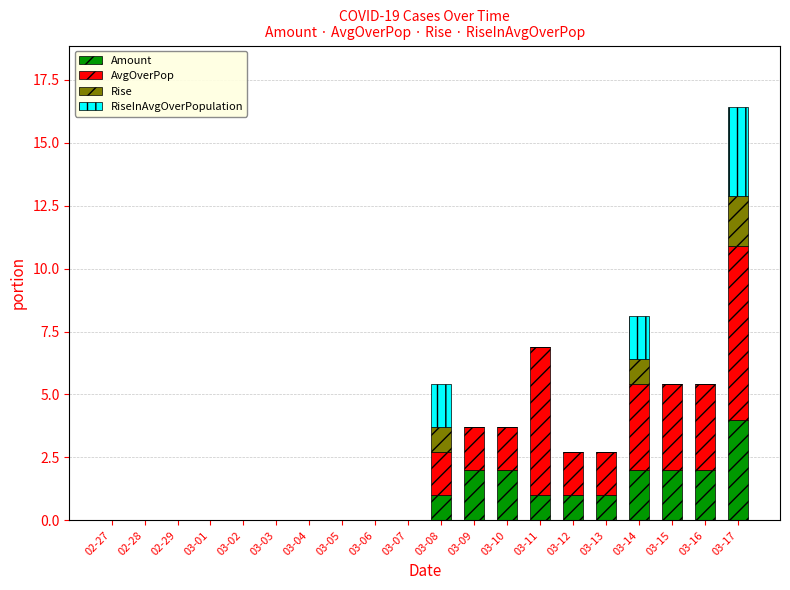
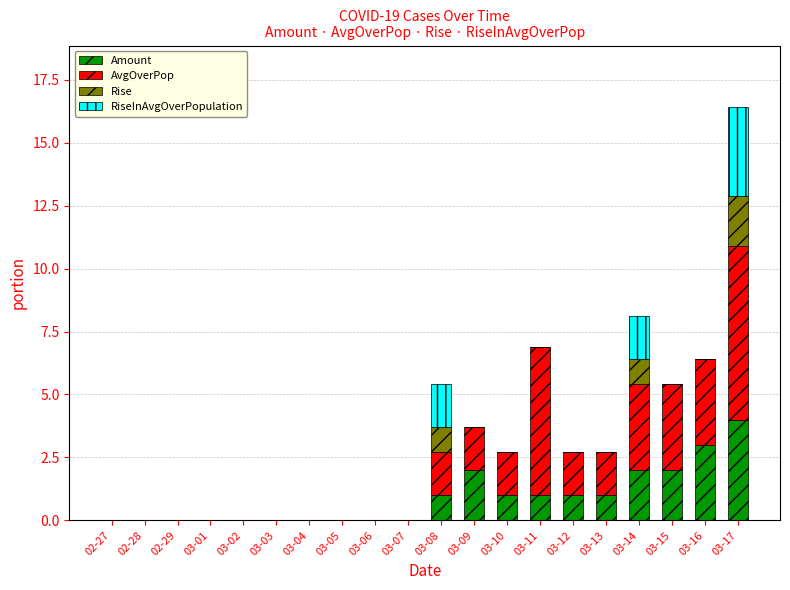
  {
    "Amount": {
      "02-27": 0,
      "02-28": 0,
      "02-29": 0,
      "03-01": 0,
      "03-02": 0,
      "03-03": 0,
      "03-04": 0,
      "03-05": 0,
      "03-06": 0,
      "03-07": 0,
      "03-08": 1,
      "03-09": 2,
-     "03-10": 2,
+     "03-10": 1,
      "03-11": 1,
      "03-12": 1,
      "03-13": 1,
      "03-14": 2,
      "03-15": 2,
-     "03-16": 2,
+     "03-16": 3,
      "03-17": 4
    },
    "AvgOverPop": {
      "02-27": 0,
      "02-28": 0,
      "02-29": 0,
      "03-01": 0,
      "03-02": 0,
      "03-03": 0,
      "03-04": 0,
      "03-05": 0,
      "03-06": 0,
      "03-07": 0,
      "03-08": 1.7,
      "03-09": 1.7,
      "03-10": 1.7,
      "03-11": 5.9,
      "03-12": 1.7,
      "03-13": 1.7,
      "03-14": 3.4,
      "03-15": 3.4,
      "03-16": 3.4,
      "03-17": 6.9
    },
    "Rise": {
      "02-27": 0,
      "02-28": 0,
      "02-29": 0,
      "03-01": 0,
      "03-02": 0,
      "03-03": 0,
      "03-04": 0,
      "03-05": 0,
      "03-06": 0,
      "03-07": 0,
      "03-08": 1,
      "03-09": 0,
      "03-10": 0,
      "03-11": 0,
      "03-12": 0,
      "03-13": 0,
      "03-14": 1,
      "03-15": 0,
      "03-16": 0,
      "03-17": 2
    },
    "RiseInAvgOverPopulation": {
      "02-27": 0,
      "02-28": 0,
      "02-29": 0,
      "03-01": 0,
      "03-02": 0,
      "03-03": 0,
      "03-04": 0,
      "03-05": 0,
      "03-06": 0,
      "03-07": 0,
      "03-08": 1.7,
      "03-09": 0,
      "03-10": 0,
      "03-11": 0,
      "03-12": 0,
      "03-13": 0,
      "03-14": 1.7,
      "03-15": 0,
      "03-16": 0,
      "03-17": 3.5
    }
  }
